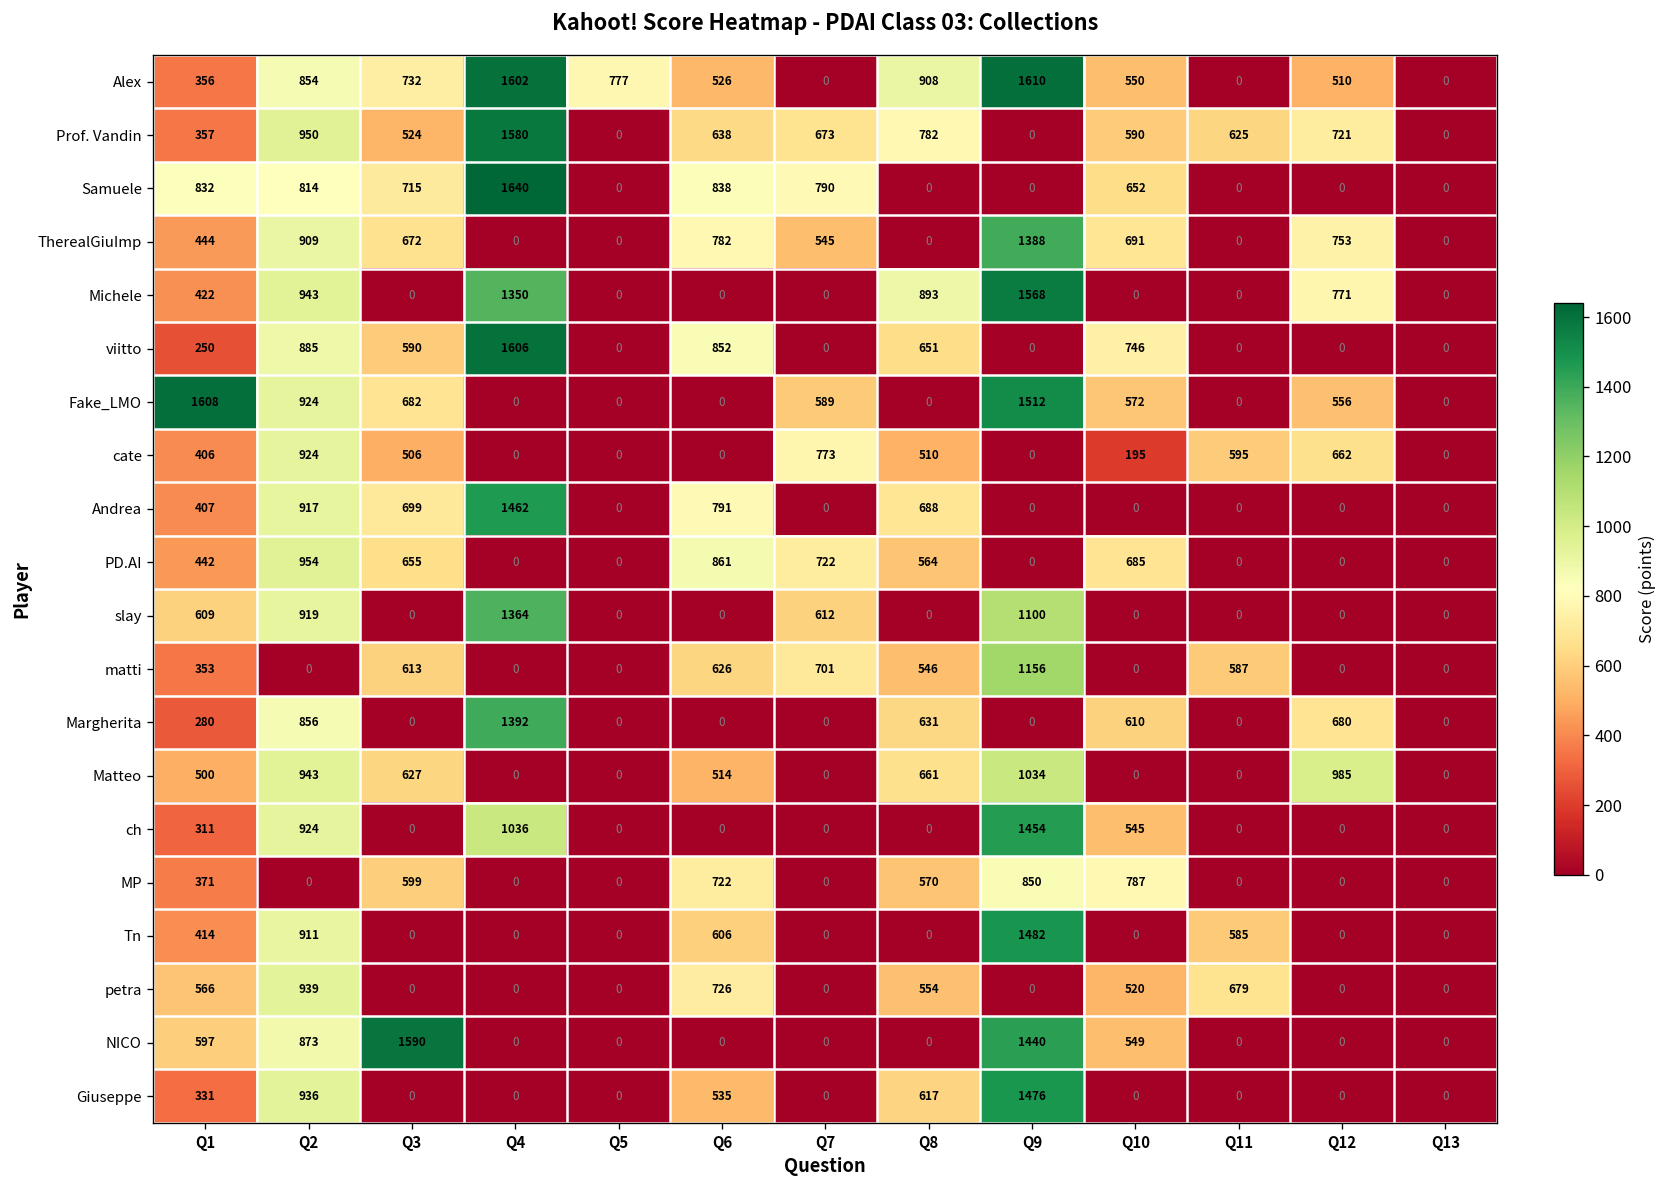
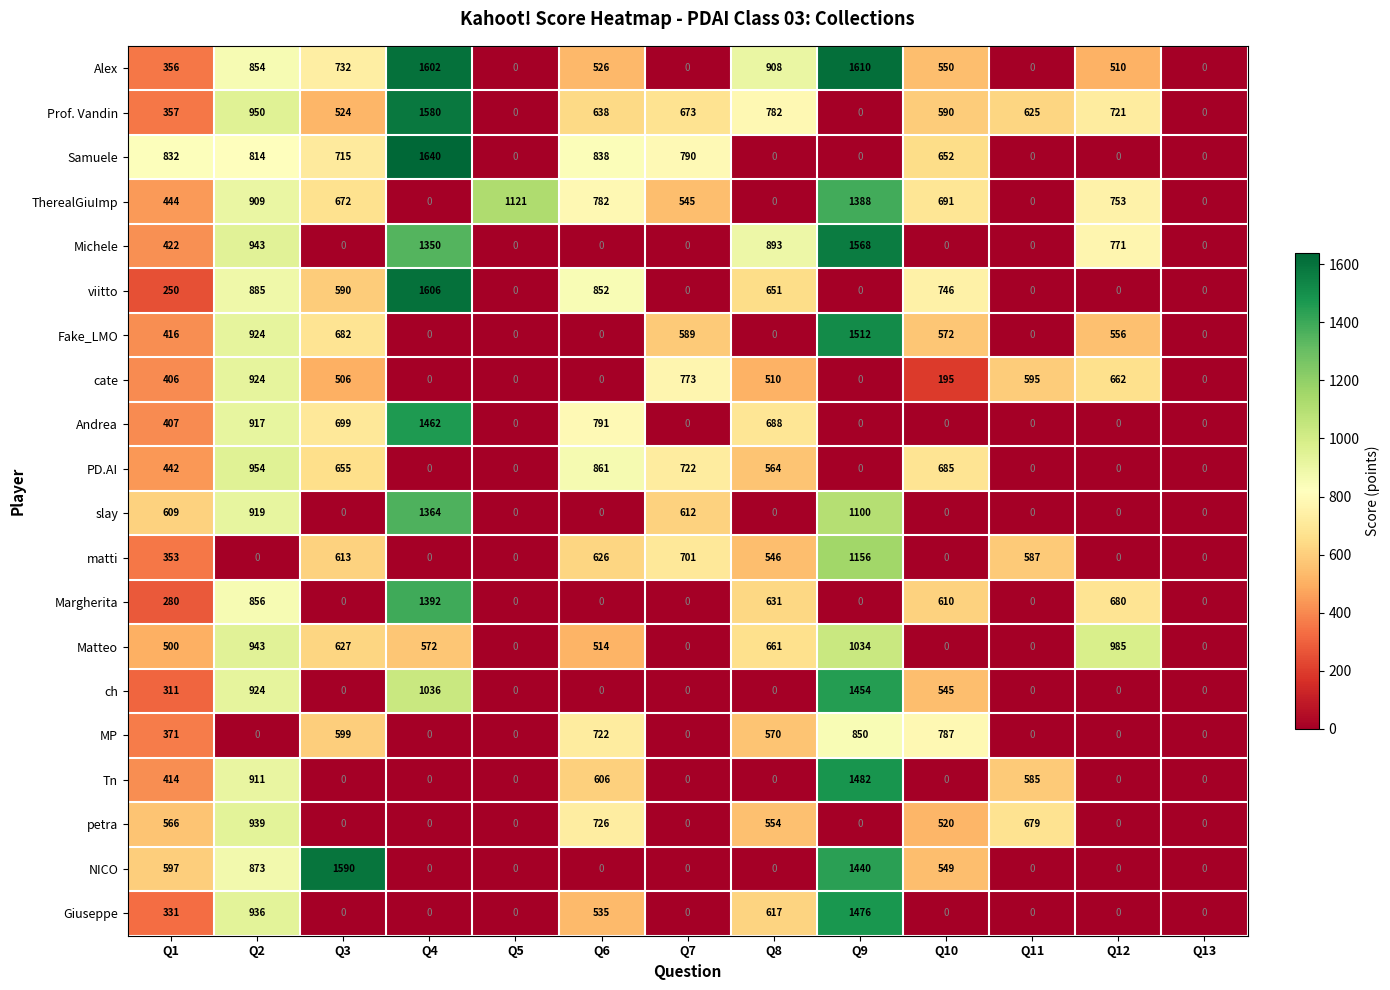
  {
    "Alex": {
      "Q1": 356,
      "Q2": 854,
      "Q3": 732,
      "Q4": 1602,
-     "Q5": 777,
+     "Q5": 0,
      "Q6": 526,
      "Q7": 0,
      "Q8": 908,
      "Q9": 1610,
      "Q10": 550,
      "Q11": 0,
      "Q12": 510,
      "Q13": 0
    },
    "TherealGiuImp": {
      "Q1": 444,
      "Q2": 909,
      "Q3": 672,
      "Q4": 0,
-     "Q5": 0,
+     "Q5": 1121,
      "Q6": 782,
      "Q7": 545,
      "Q8": 0,
      "Q9": 1388,
      "Q10": 691,
      "Q11": 0,
      "Q12": 753,
      "Q13": 0
    },
    "Fake_LMO": {
-     "Q1": 1608,
+     "Q1": 416,
      "Q2": 924,
      "Q3": 682,
      "Q4": 0,
      "Q5": 0,
      "Q6": 0,
      "Q7": 589,
      "Q8": 0,
      "Q9": 1512,
      "Q10": 572,
      "Q11": 0,
      "Q12": 556,
      "Q13": 0
    },
    "Matteo": {
      "Q1": 500,
      "Q2": 943,
      "Q3": 627,
-     "Q4": 0,
+     "Q4": 572,
      "Q5": 0,
      "Q6": 514,
      "Q7": 0,
      "Q8": 661,
      "Q9": 1034,
      "Q10": 0,
      "Q11": 0,
      "Q12": 985,
      "Q13": 0
    }
  }
